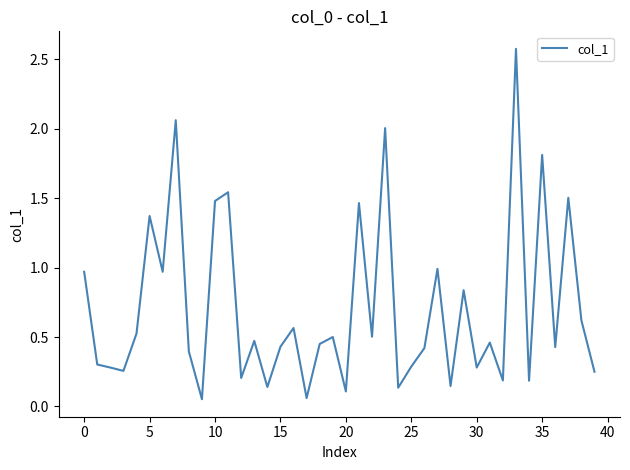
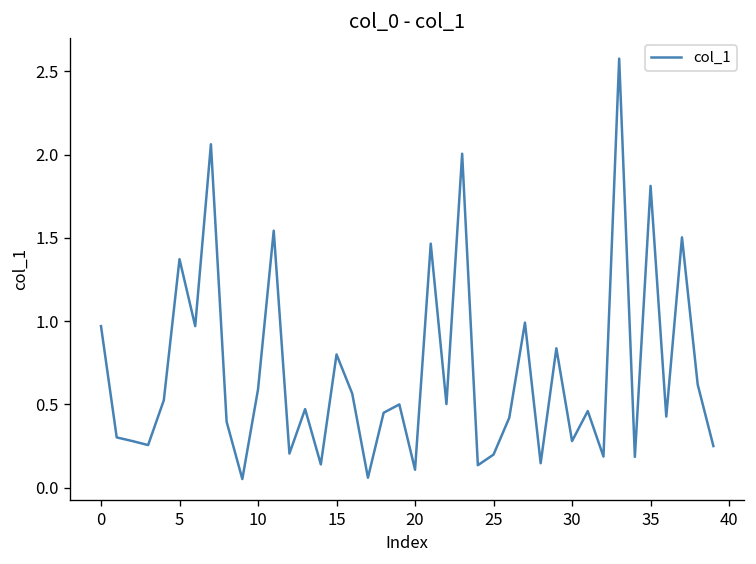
  {
    "0": 0.97,
    "5": 1.37,
-   "10": 1.48,
-   "15": 0.43,
+   "10": 0.59,
+   "15": 0.80,
    "20": 0.11,
-   "25": 0.29,
+   "25": 0.20,
    "30": 0.28,
    "35": 1.81
  }
